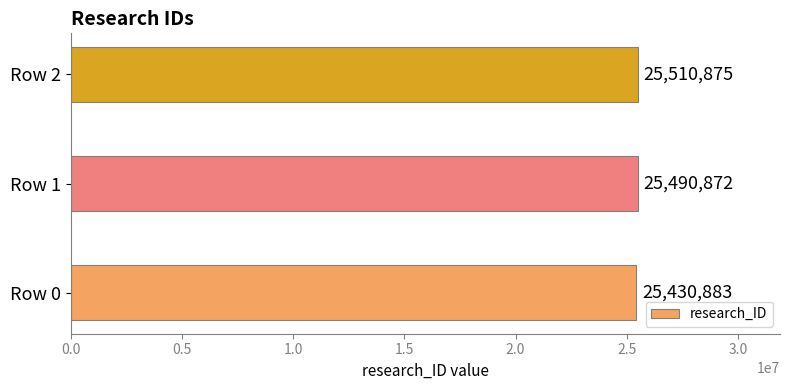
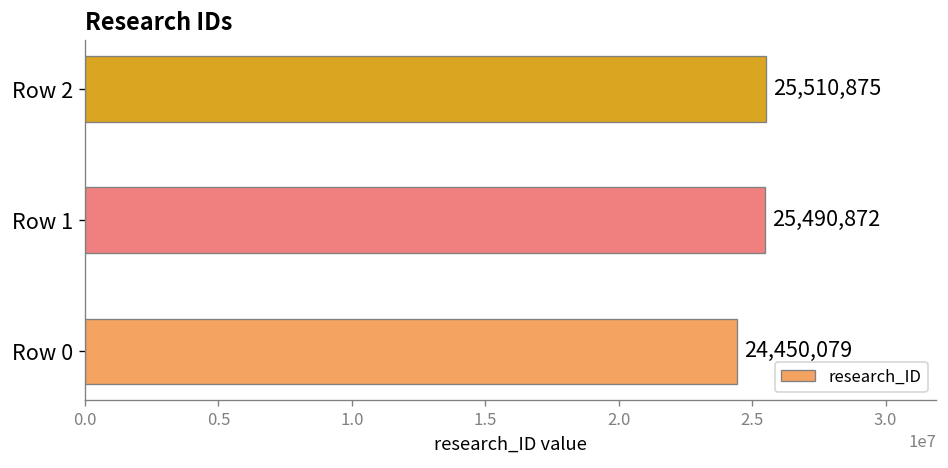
  {
    "Row 2": "25,510,875",
    "Row 1": "25,490,872",
-   "Row 0": "25,430,883"
+   "Row 0": "24,450,079"
  }
